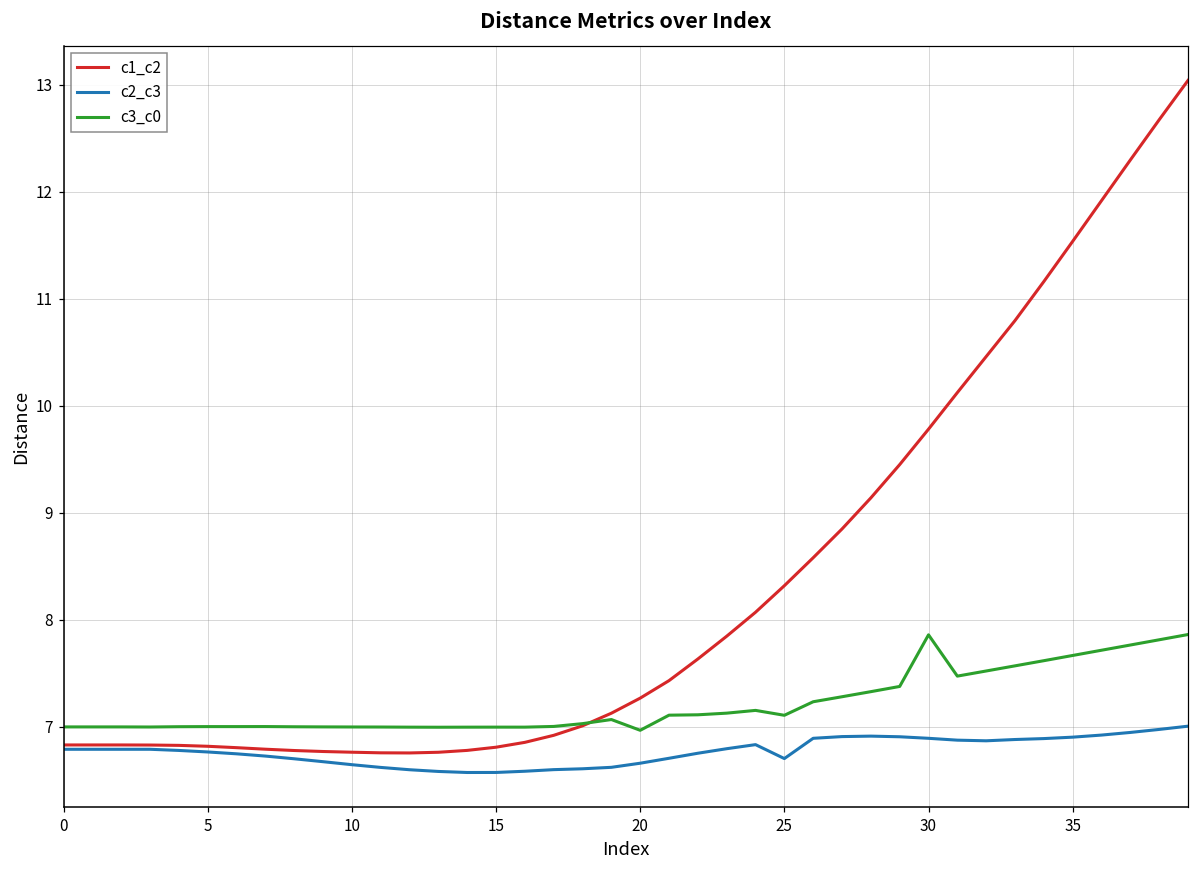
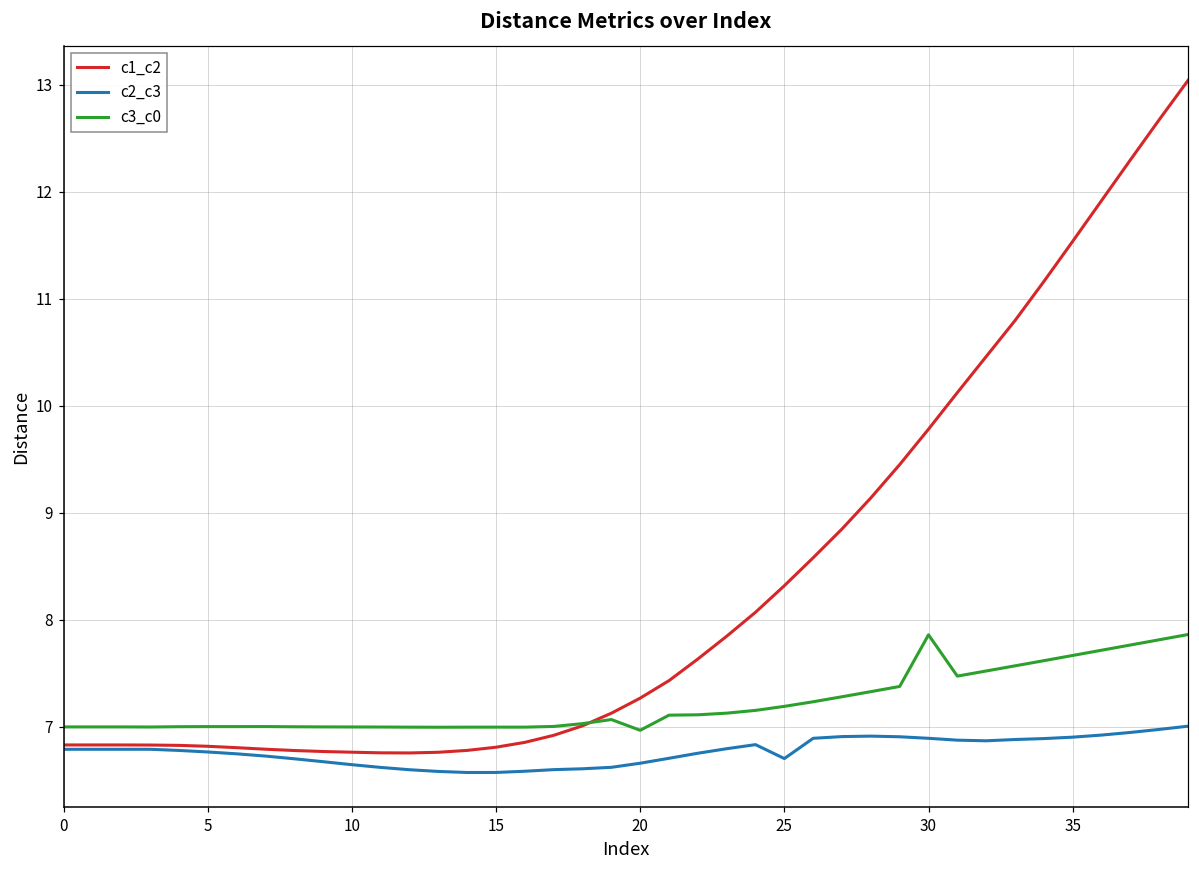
  {
    "c1_c2": {
      "0": 6.8,
      "5": 6.8,
      "10": 6.8,
      "15": 6.8,
      "20": 7.3,
      "25": 8.3,
      "30": 9.8,
      "35": 11.5
    },
    "c2_c3": {
      "0": 6.8,
      "5": 6.8,
      "10": 6.6,
      "15": 6.6,
      "20": 6.7,
      "25": 6.7,
      "30": 6.9,
      "35": 6.9
    },
    "c3_c0": {
      "0": 7.0,
      "5": 7.0,
      "10": 7.0,
      "15": 7.0,
      "20": 7.0,
-     "25": 7.1,
+     "25": 7.2,
      "30": 7.9,
      "35": 7.7
    }
  }
